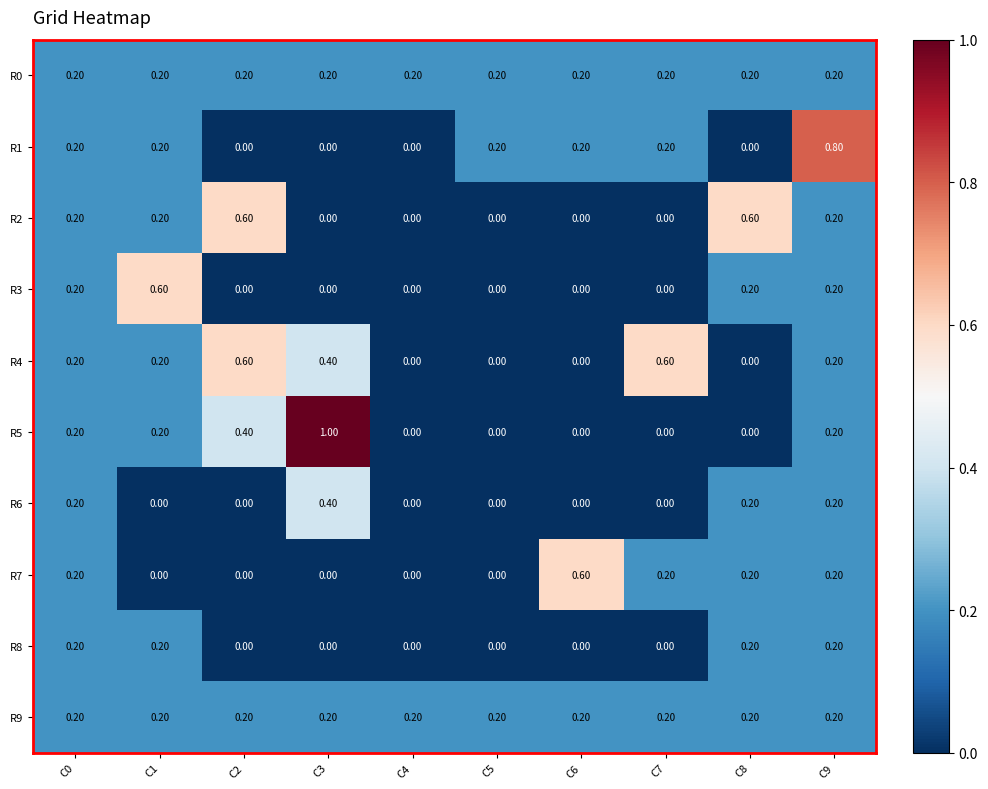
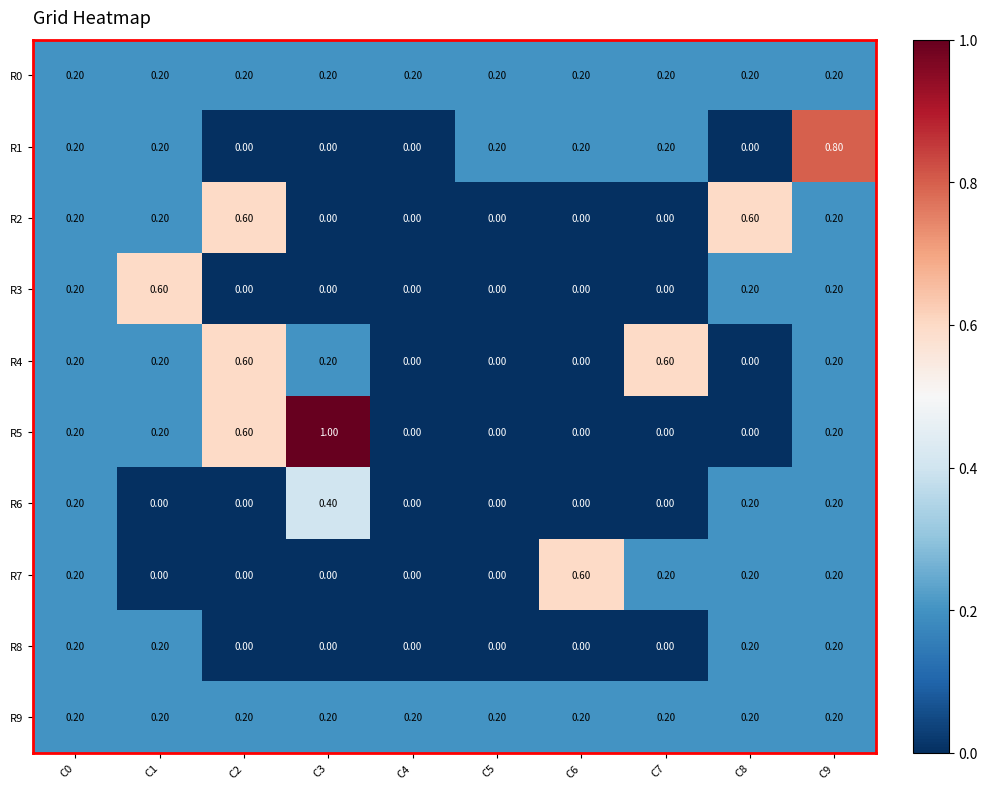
  {
    "R0": {
      "C0": 0.20,
      "C1": 0.20,
      "C2": 0.20,
      "C3": 0.20,
      "C4": 0.20,
      "C5": 0.20,
      "C6": 0.20,
      "C7": 0.20,
      "C8": 0.20,
      "C9": 0.20
    },
    "R1": {
      "C0": 0.20,
      "C1": 0.20,
      "C2": 0.00,
      "C3": 0.00,
      "C4": 0.00,
      "C5": 0.20,
      "C6": 0.20,
      "C7": 0.20,
      "C8": 0.00,
      "C9": 0.80
    },
    "R2": {
      "C0": 0.20,
      "C1": 0.20,
      "C2": 0.60,
      "C3": 0.00,
      "C4": 0.00,
      "C5": 0.00,
      "C6": 0.00,
      "C7": 0.00,
      "C8": 0.60,
      "C9": 0.20
    },
    "R3": {
      "C0": 0.20,
      "C1": 0.60,
      "C2": 0.00,
      "C3": 0.00,
      "C4": 0.00,
      "C5": 0.00,
      "C6": 0.00,
      "C7": 0.00,
      "C8": 0.20,
      "C9": 0.20
    },
    "R4": {
      "C0": 0.20,
      "C1": 0.20,
      "C2": 0.60,
-     "C3": 0.40,
+     "C3": 0.20,
      "C4": 0.00,
      "C5": 0.00,
      "C6": 0.00,
      "C7": 0.60,
      "C8": 0.00,
      "C9": 0.20
    },
    "R5": {
      "C0": 0.20,
      "C1": 0.20,
-     "C2": 0.40,
+     "C2": 0.60,
      "C3": 1.00,
      "C4": 0.00,
      "C5": 0.00,
      "C6": 0.00,
      "C7": 0.00,
      "C8": 0.00,
      "C9": 0.20
    },
    "R6": {
      "C0": 0.20,
      "C1": 0.00,
      "C2": 0.00,
      "C3": 0.40,
      "C4": 0.00,
      "C5": 0.00,
      "C6": 0.00,
      "C7": 0.00,
      "C8": 0.20,
      "C9": 0.20
    },
    "R7": {
      "C0": 0.20,
      "C1": 0.00,
      "C2": 0.00,
      "C3": 0.00,
      "C4": 0.00,
      "C5": 0.00,
      "C6": 0.60,
      "C7": 0.20,
      "C8": 0.20,
      "C9": 0.20
    },
    "R8": {
      "C0": 0.20,
      "C1": 0.20,
      "C2": 0.00,
      "C3": 0.00,
      "C4": 0.00,
      "C5": 0.00,
      "C6": 0.00,
      "C7": 0.00,
      "C8": 0.20,
      "C9": 0.20
    },
    "R9": {
      "C0": 0.20,
      "C1": 0.20,
      "C2": 0.20,
      "C3": 0.20,
      "C4": 0.20,
      "C5": 0.20,
      "C6": 0.20,
      "C7": 0.20,
      "C8": 0.20,
      "C9": 0.20
    }
  }
